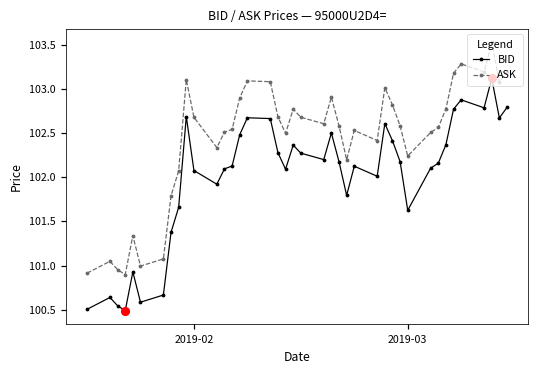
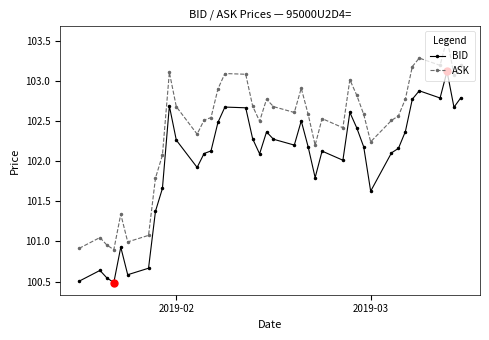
  {
    "BID": {
-     "2019-02": 102.1,
+     "2019-02": 102.3,
      "2019-03": 101.6
    },
    "ASK": {
      "2019-02": 102.7,
      "2019-03": 102.2
    }
  }
